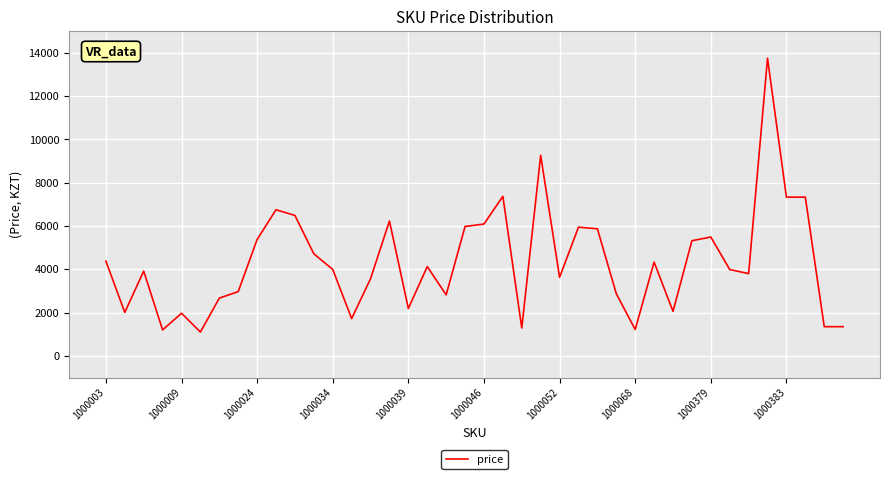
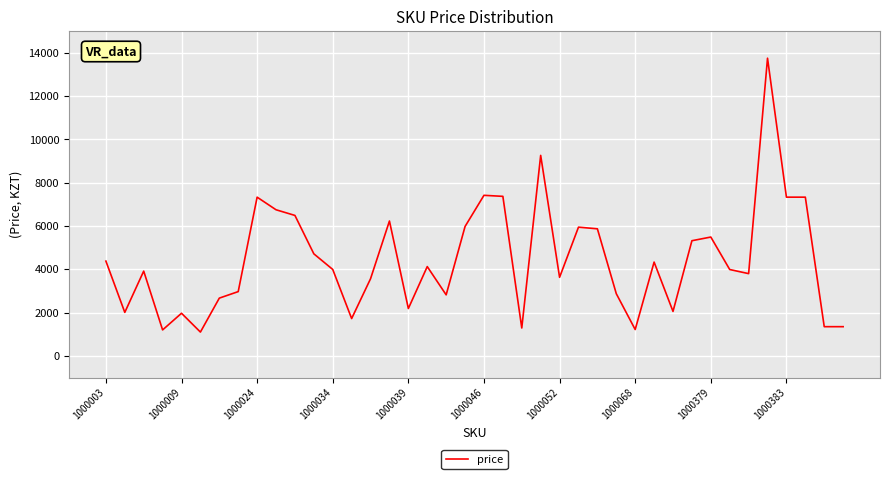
  {
    "1000003": 4400,
    "1000009": 2000,
-   "1000024": 5400,
+   "1000024": 7300,
    "1000034": 4000,
    "1000039": 2200,
-   "1000046": 6100,
+   "1000046": 7400,
    "1000052": 3600,
    "1000068": 1200,
    "1000379": 5500,
    "1000383": 7300
  }
